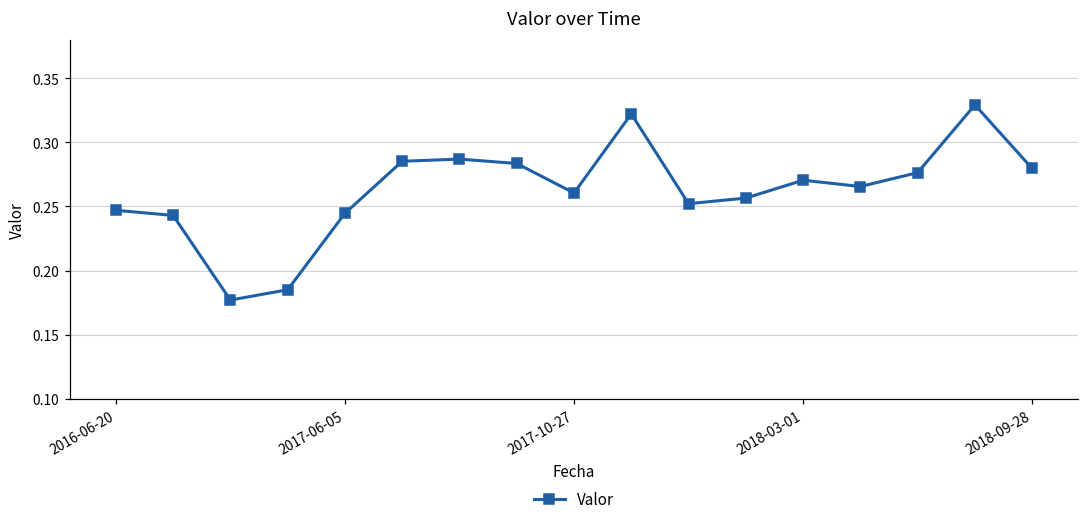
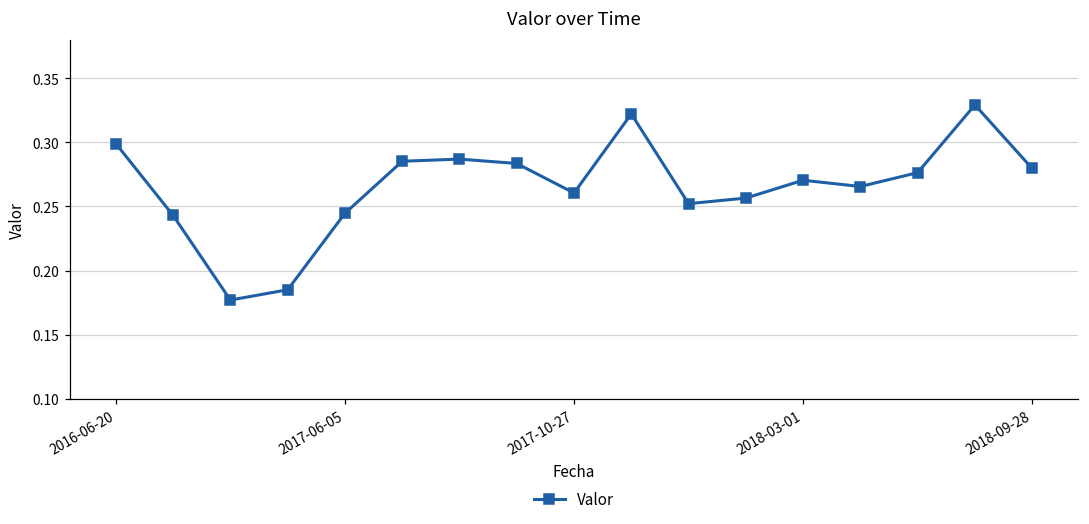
  {
-   "2016-06-20": 0.247,
+   "2016-06-20": 0.299,
    "2017-06-05": 0.245,
    "2017-10-27": 0.260,
    "2018-03-01": 0.270,
    "2018-09-28": 0.280
  }
